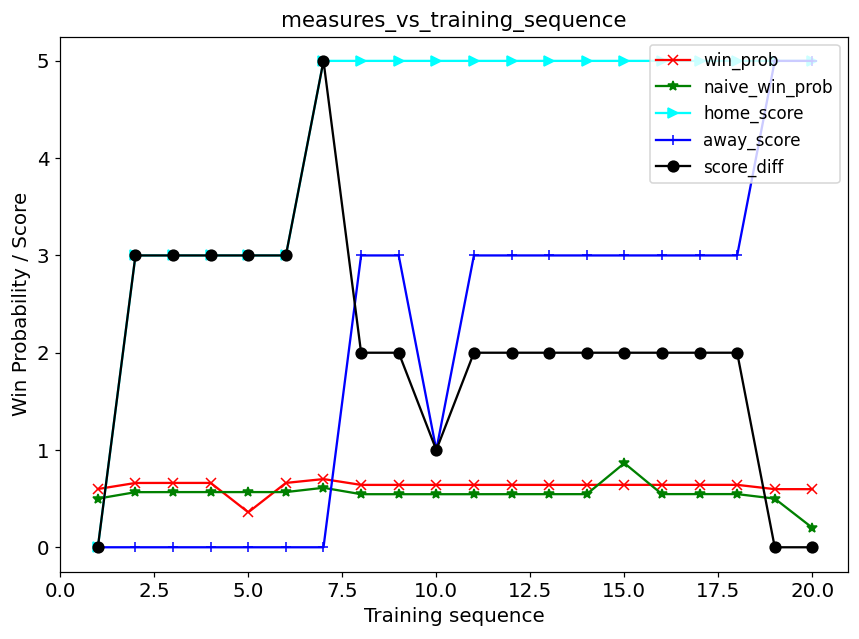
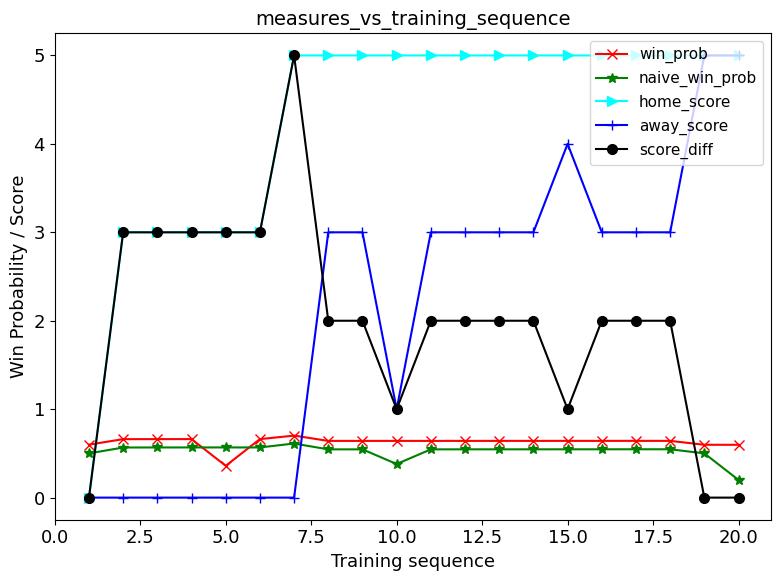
  {
    "win_prob": {
      "5.0": 0.4,
      "10.0": 0.6,
      "15.0": 0.6,
      "20.0": 0.6
    },
    "naive_win_prob": {
      "5.0": 0.6,
-     "10.0": 0.5,
-     "15.0": 0.9,
+     "10.0": 0.4,
+     "15.0": 0.5,
      "20.0": 0.2
    },
    "home_score": {
      "10.0": 5.0,
      "15.0": 5.0
    },
    "away_score": {
      "5.0": 0,
-     "15.0": 3
+     "15.0": 4
    },
    "score_diff": {
-     "15.0": 2,
+     "15.0": 1,
      "20.0": 0
    }
  }
